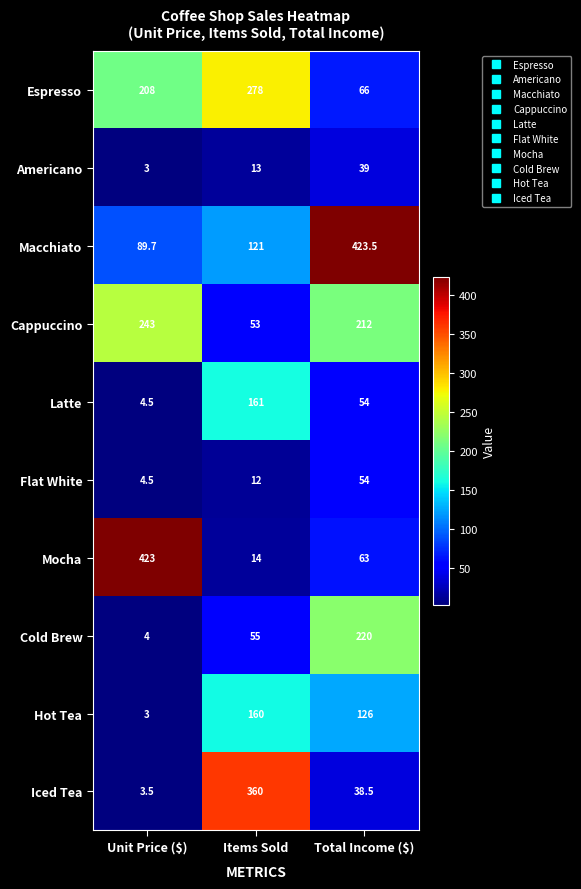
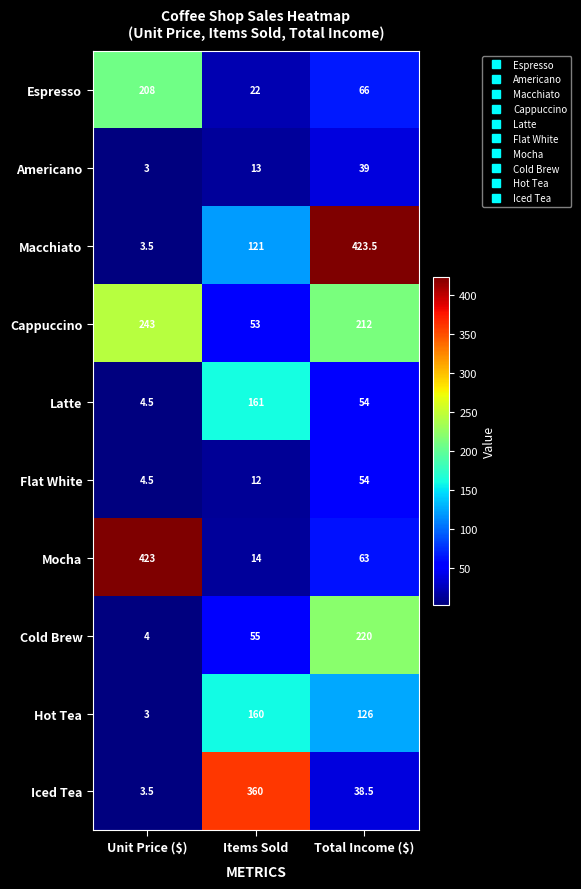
  {
    "Espresso": {
      "Unit Price ($)": 208,
-     "Items Sold": 278,
+     "Items Sold": 22,
      "Total Income ($)": 66
    },
    "Americano": {
      "Unit Price ($)": 3,
      "Items Sold": 13,
      "Total Income ($)": 39
    },
    "Macchiato": {
-     "Unit Price ($)": 89.7,
+     "Unit Price ($)": 3.5,
      "Items Sold": 121,
      "Total Income ($)": 423.5
    },
    "Cappuccino": {
      "Unit Price ($)": 243,
      "Items Sold": 53,
      "Total Income ($)": 212
    },
    "Latte": {
      "Unit Price ($)": 4.5,
      "Items Sold": 161,
      "Total Income ($)": 54
    },
    "Flat White": {
      "Unit Price ($)": 4.5,
      "Items Sold": 12,
      "Total Income ($)": 54
    },
    "Mocha": {
      "Unit Price ($)": 423,
      "Items Sold": 14,
      "Total Income ($)": 63
    },
    "Cold Brew": {
      "Unit Price ($)": 4,
      "Items Sold": 55,
      "Total Income ($)": 220
    },
    "Hot Tea": {
      "Unit Price ($)": 3,
      "Items Sold": 160,
      "Total Income ($)": 126
    },
    "Iced Tea": {
      "Unit Price ($)": 3.5,
      "Items Sold": 360,
      "Total Income ($)": 38.5
    }
  }
